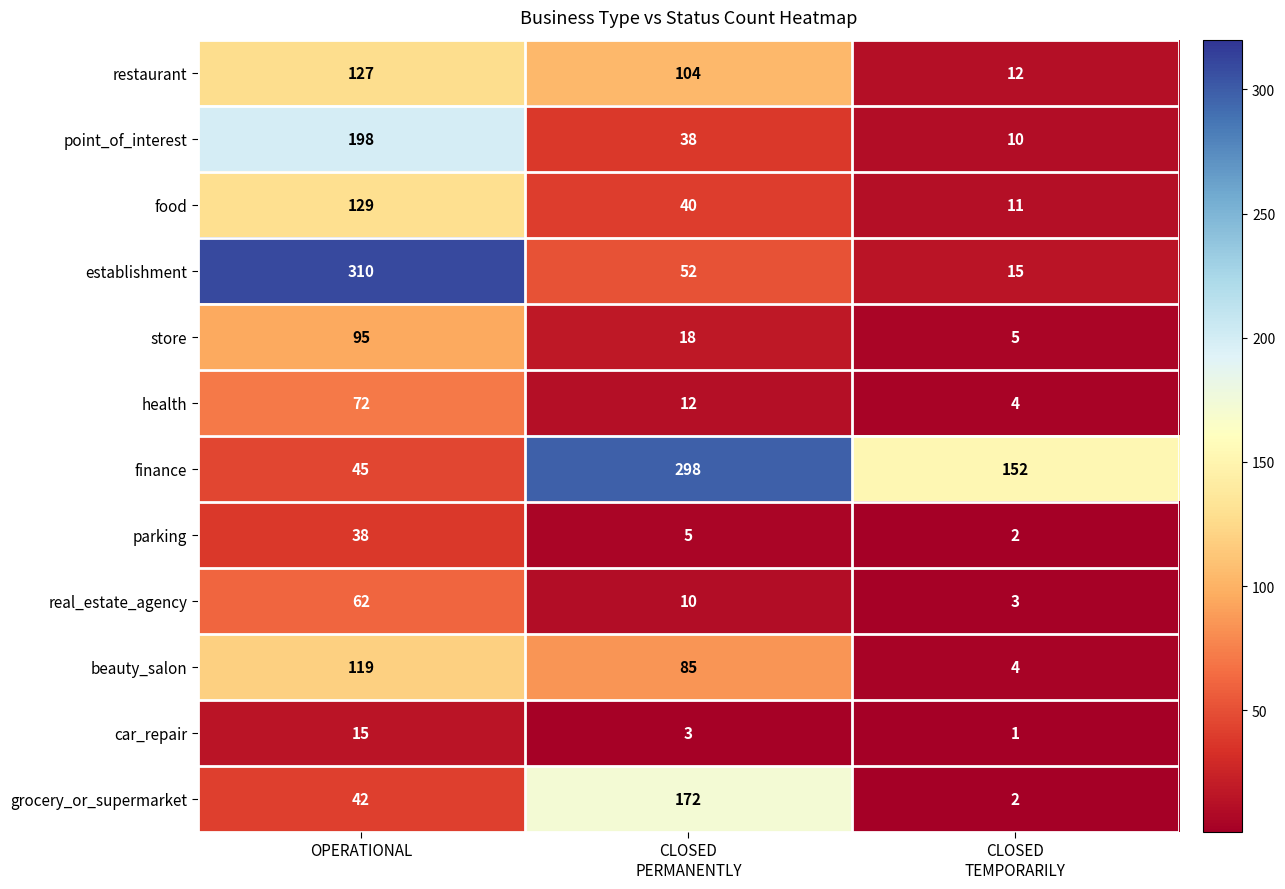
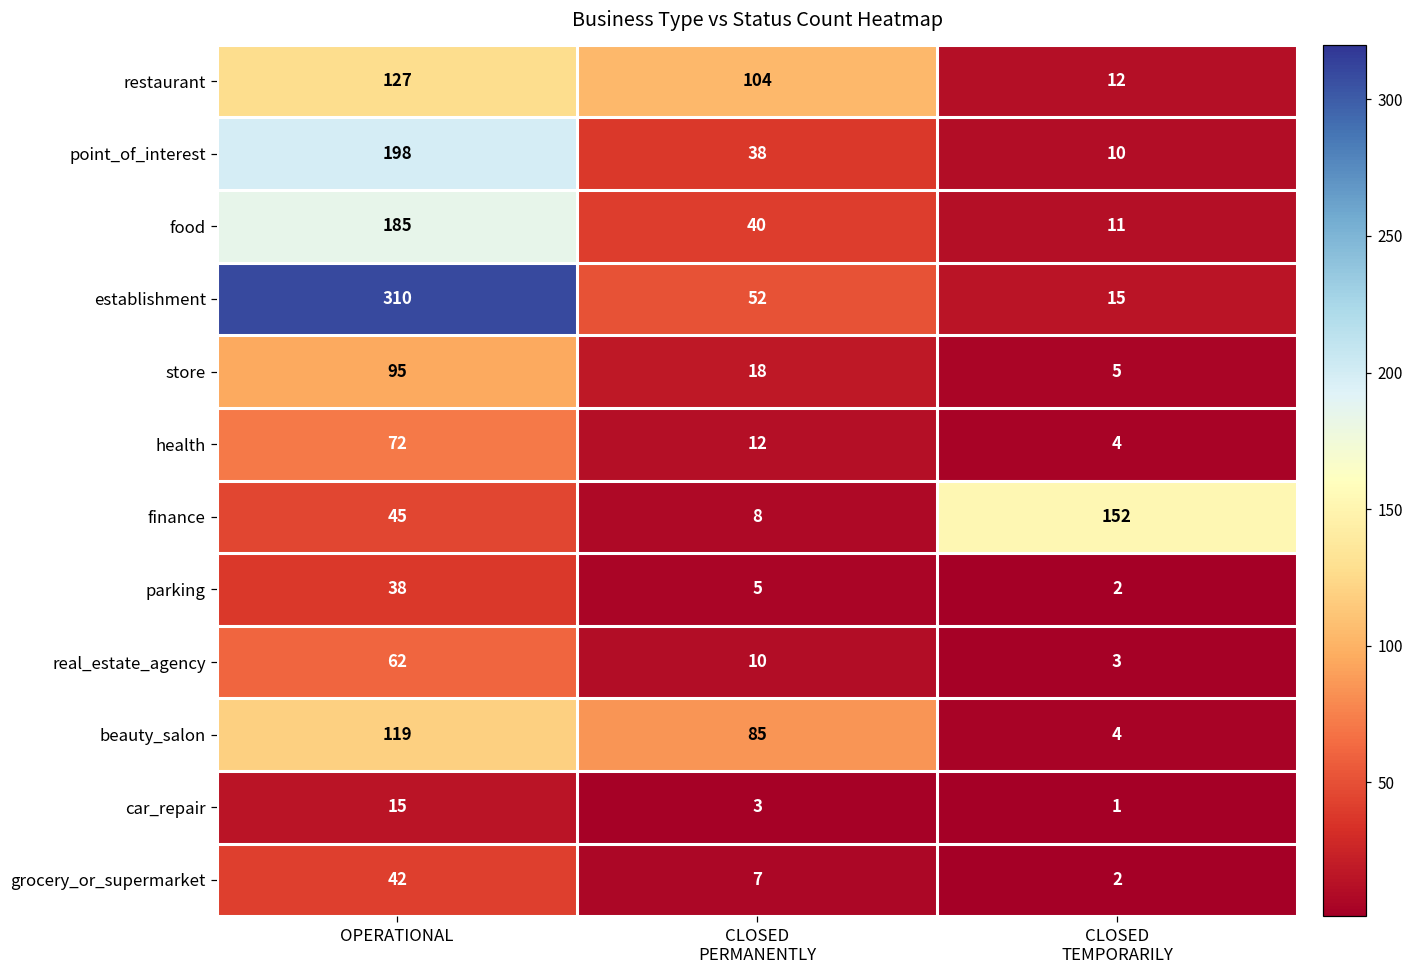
  {
    "restaurant": {
      "OPERATIONAL": 127,
      "CLOSED PERMANENTLY": 104,
      "CLOSED TEMPORARILY": 12
    },
    "point_of_interest": {
      "OPERATIONAL": 198,
      "CLOSED PERMANENTLY": 38,
      "CLOSED TEMPORARILY": 10
    },
    "food": {
-     "OPERATIONAL": 129,
+     "OPERATIONAL": 185,
      "CLOSED PERMANENTLY": 40,
      "CLOSED TEMPORARILY": 11
    },
    "establishment": {
      "OPERATIONAL": 310,
      "CLOSED PERMANENTLY": 52,
      "CLOSED TEMPORARILY": 15
    },
    "store": {
      "OPERATIONAL": 95,
      "CLOSED PERMANENTLY": 18,
      "CLOSED TEMPORARILY": 5
    },
    "health": {
      "OPERATIONAL": 72,
      "CLOSED PERMANENTLY": 12,
      "CLOSED TEMPORARILY": 4
    },
    "finance": {
      "OPERATIONAL": 45,
-     "CLOSED PERMANENTLY": 298,
+     "CLOSED PERMANENTLY": 8,
      "CLOSED TEMPORARILY": 152
    },
    "parking": {
      "OPERATIONAL": 38,
      "CLOSED PERMANENTLY": 5,
      "CLOSED TEMPORARILY": 2
    },
    "real_estate_agency": {
      "OPERATIONAL": 62,
      "CLOSED PERMANENTLY": 10,
      "CLOSED TEMPORARILY": 3
    },
    "beauty_salon": {
      "OPERATIONAL": 119,
      "CLOSED PERMANENTLY": 85,
      "CLOSED TEMPORARILY": 4
    },
    "car_repair": {
      "OPERATIONAL": 15,
      "CLOSED PERMANENTLY": 3,
      "CLOSED TEMPORARILY": 1
    },
    "grocery_or_supermarket": {
      "OPERATIONAL": 42,
-     "CLOSED PERMANENTLY": 172,
+     "CLOSED PERMANENTLY": 7,
      "CLOSED TEMPORARILY": 2
    }
  }
